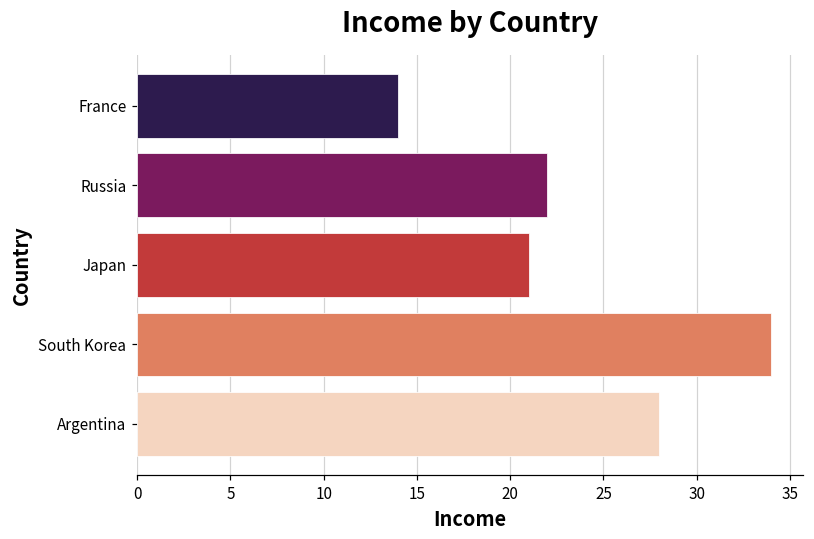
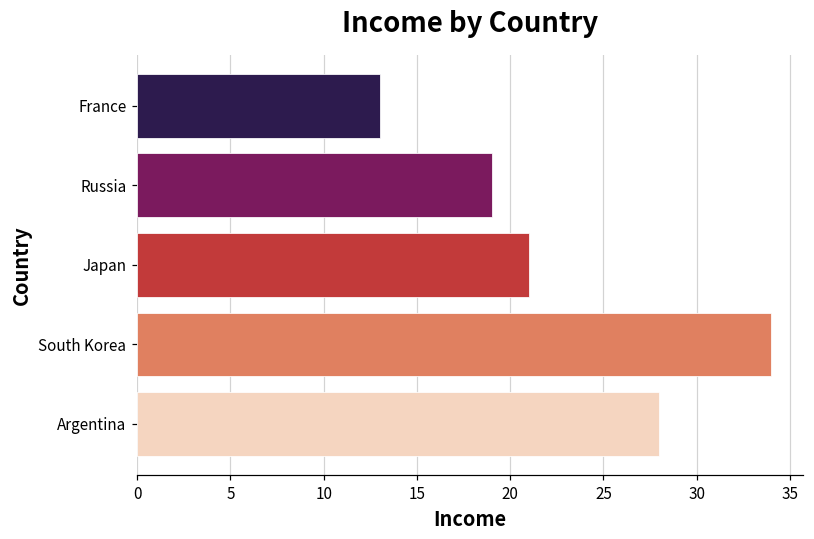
  {
-   "France": 14,
-   "Russia": 22,
+   "France": 13,
+   "Russia": 19,
    "Japan": 21,
    "South Korea": 34,
    "Argentina": 28
  }
